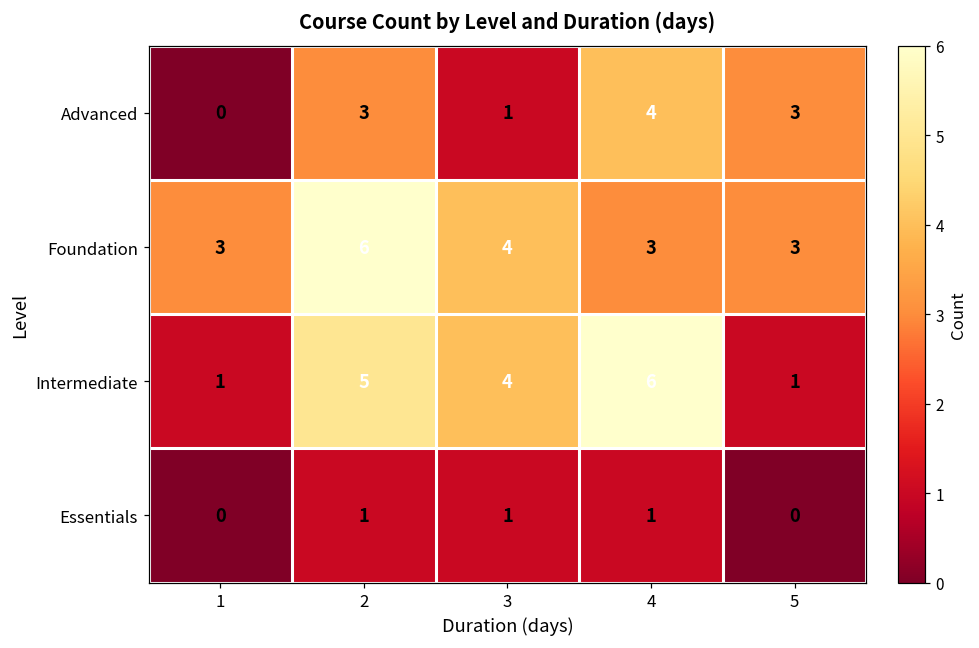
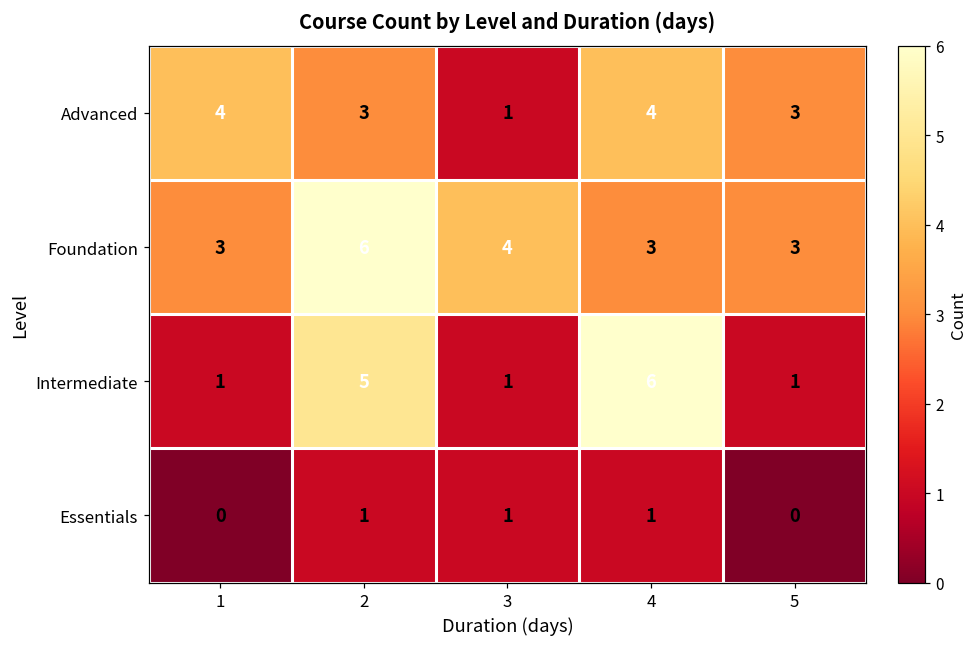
  {
    "Advanced": {
-     "1": 0,
+     "1": 4,
      "2": 3,
      "3": 1,
      "4": 4,
      "5": 3
    },
    "Foundation": {
      "1": 3,
      "2": 6,
      "3": 4,
      "4": 3,
      "5": 3
    },
    "Intermediate": {
      "1": 1,
      "2": 5,
-     "3": 4,
+     "3": 1,
      "4": 6,
      "5": 1
    },
    "Essentials": {
      "1": 0,
      "2": 1,
      "3": 1,
      "4": 1,
      "5": 0
    }
  }
